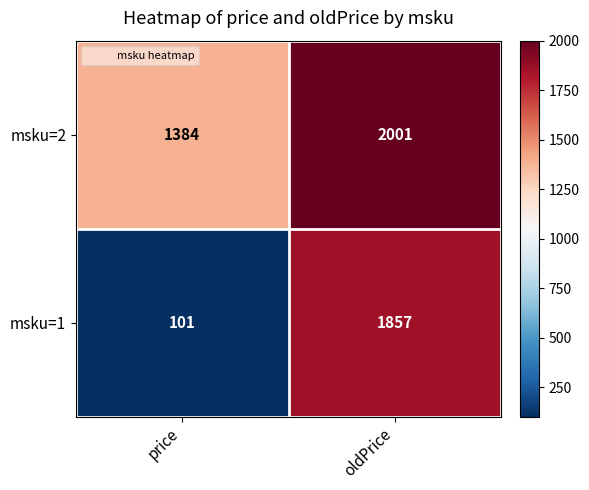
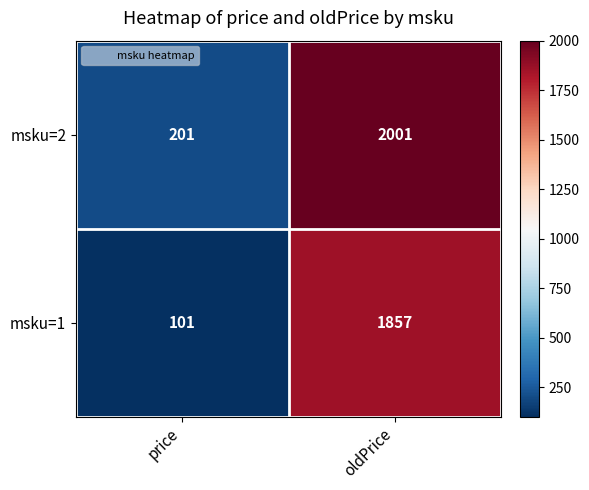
  {
    "msku=2": {
-     "price": 1384,
+     "price": 201,
      "oldPrice": 2001
    },
    "msku=1": {
      "price": 101,
      "oldPrice": 1857
    }
  }
